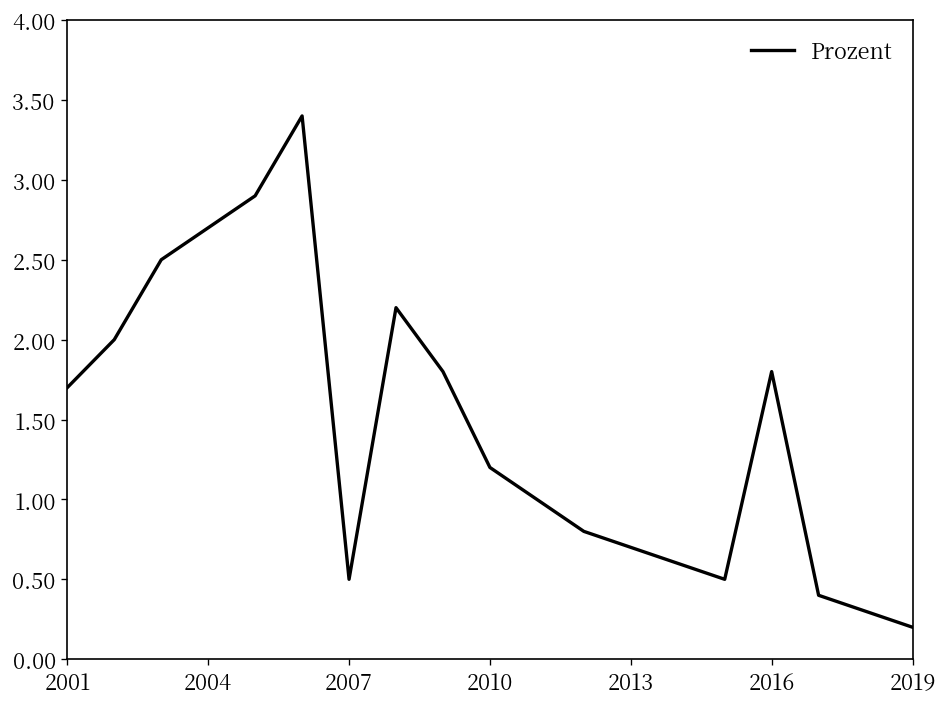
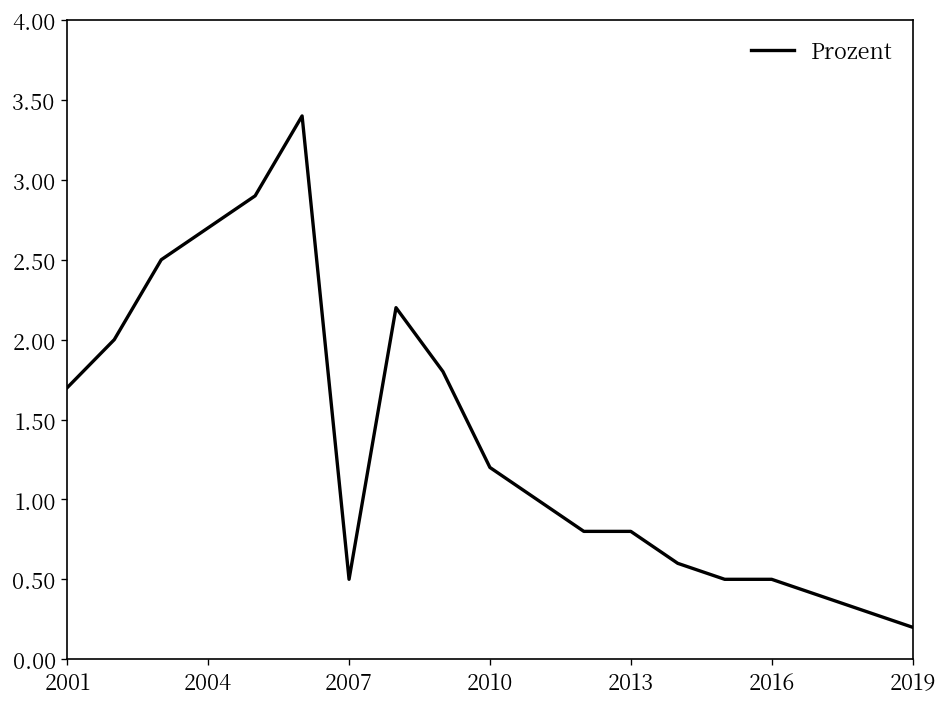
  {
    "2001": 1.7,
    "2004": 2.7,
    "2007": 0.5,
    "2010": 1.2,
-   "2013": 0.7,
-   "2016": 1.8,
+   "2013": 0.8,
+   "2016": 0.5,
    "2019": 0.2
  }
